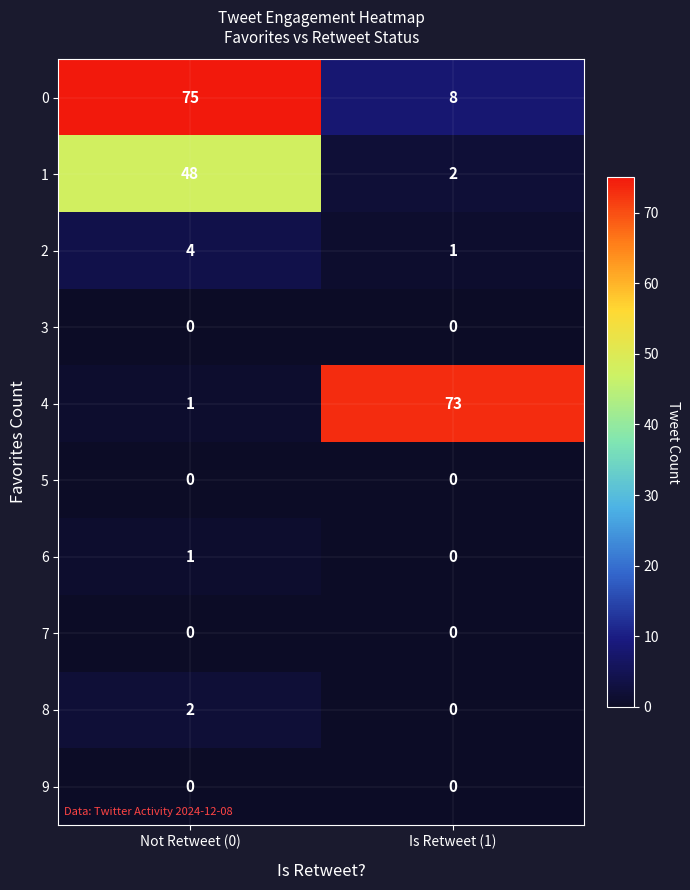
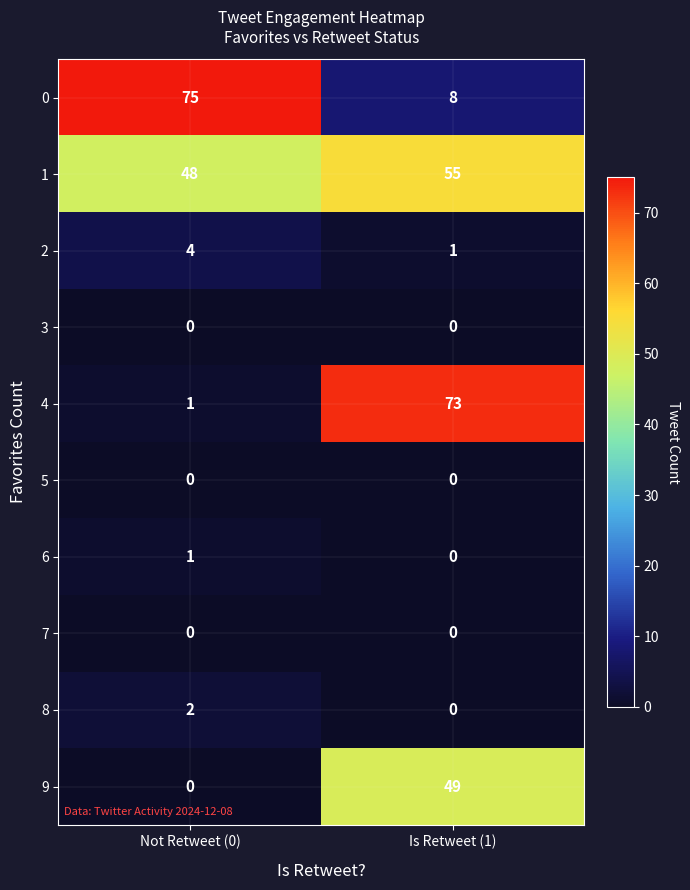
  {
    "0": {
      "Not Retweet (0)": 75,
      "Is Retweet (1)": 8
    },
    "1": {
      "Not Retweet (0)": 48,
-     "Is Retweet (1)": 2
+     "Is Retweet (1)": 55
    },
    "2": {
      "Not Retweet (0)": 4,
      "Is Retweet (1)": 1
    },
    "3": {
      "Not Retweet (0)": 0,
      "Is Retweet (1)": 0
    },
    "4": {
      "Not Retweet (0)": 1,
      "Is Retweet (1)": 73
    },
    "5": {
      "Not Retweet (0)": 0,
      "Is Retweet (1)": 0
    },
    "6": {
      "Not Retweet (0)": 1,
      "Is Retweet (1)": 0
    },
    "7": {
      "Not Retweet (0)": 0,
      "Is Retweet (1)": 0
    },
    "8": {
      "Not Retweet (0)": 2,
      "Is Retweet (1)": 0
    },
    "9": {
-     "Is Retweet (1)": 0
+     "Is Retweet (1)": 49
    }
  }
